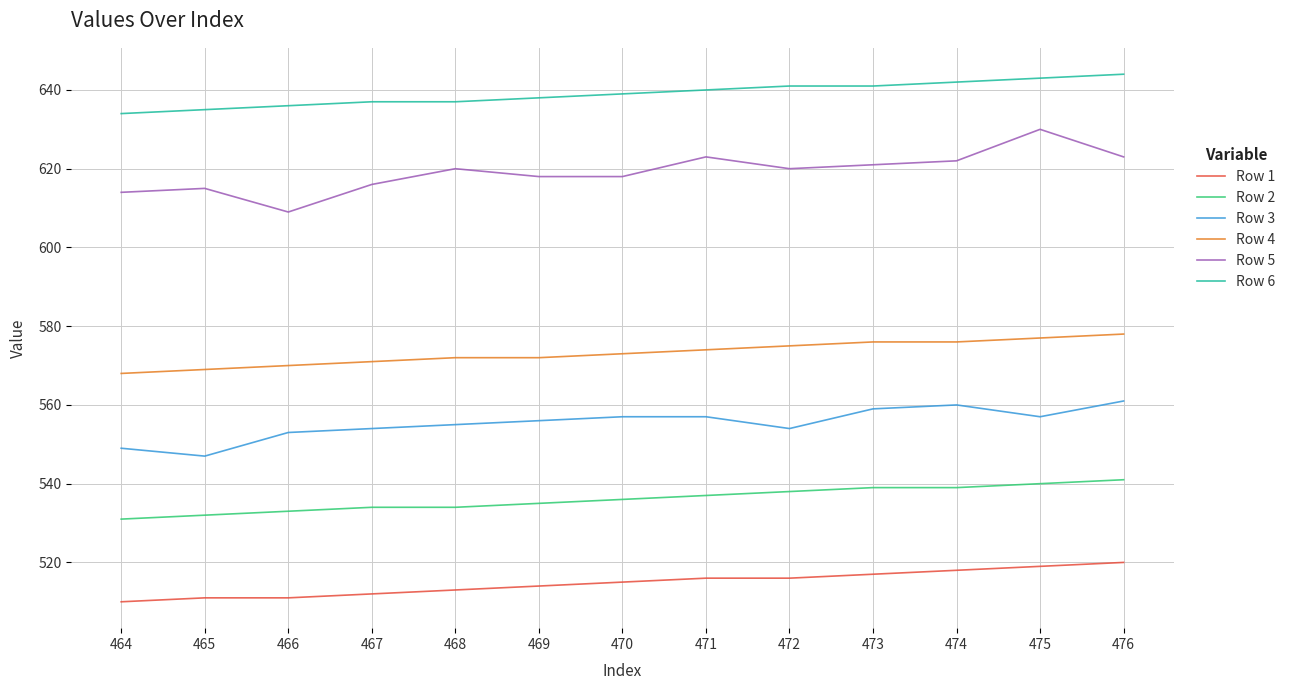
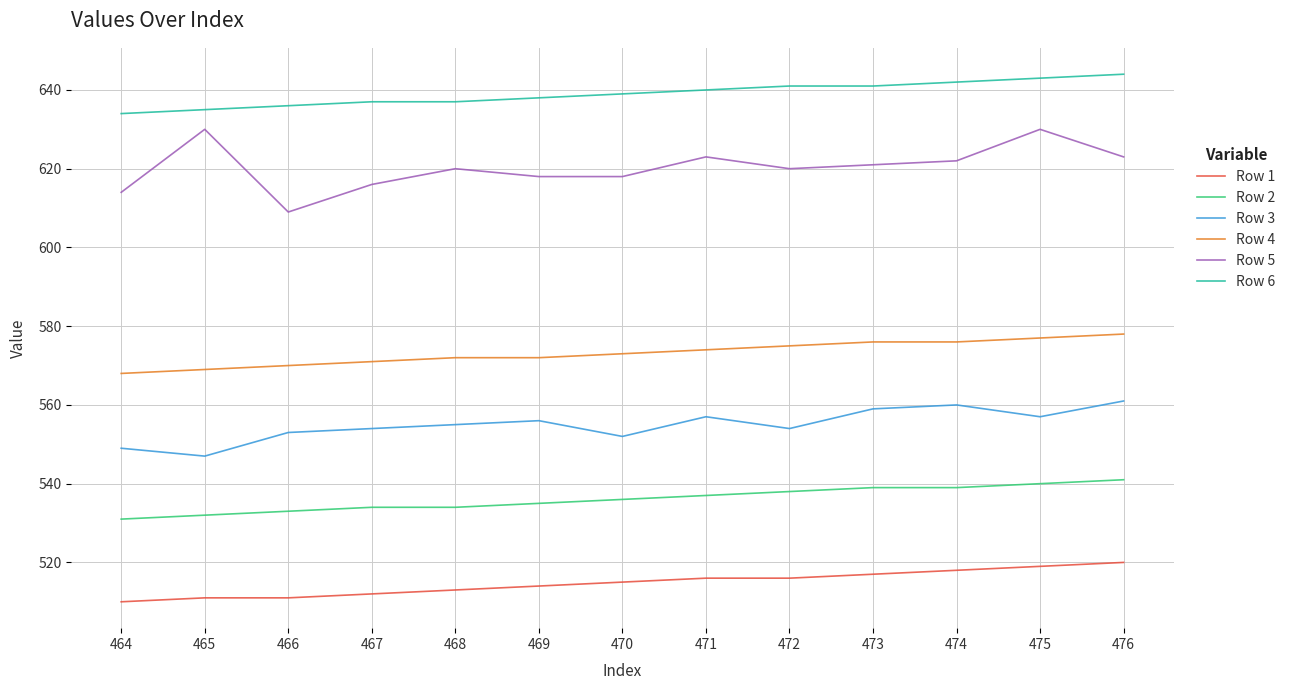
  {
    "Row 3": {
      "464": 549,
      "465": 547,
      "466": 553,
      "467": 554,
      "468": 555,
      "469": 556,
-     "470": 557,
+     "470": 552,
      "471": 557,
      "472": 554,
      "473": 559,
      "474": 560,
      "475": 557,
      "476": 561
    },
    "Row 5": {
      "464": 614,
-     "465": 615,
+     "465": 630,
      "466": 609,
      "467": 616,
      "468": 620,
      "469": 618,
      "470": 618,
      "471": 623,
      "472": 620,
      "473": 621,
      "474": 622,
      "475": 630,
      "476": 623
    }
  }
